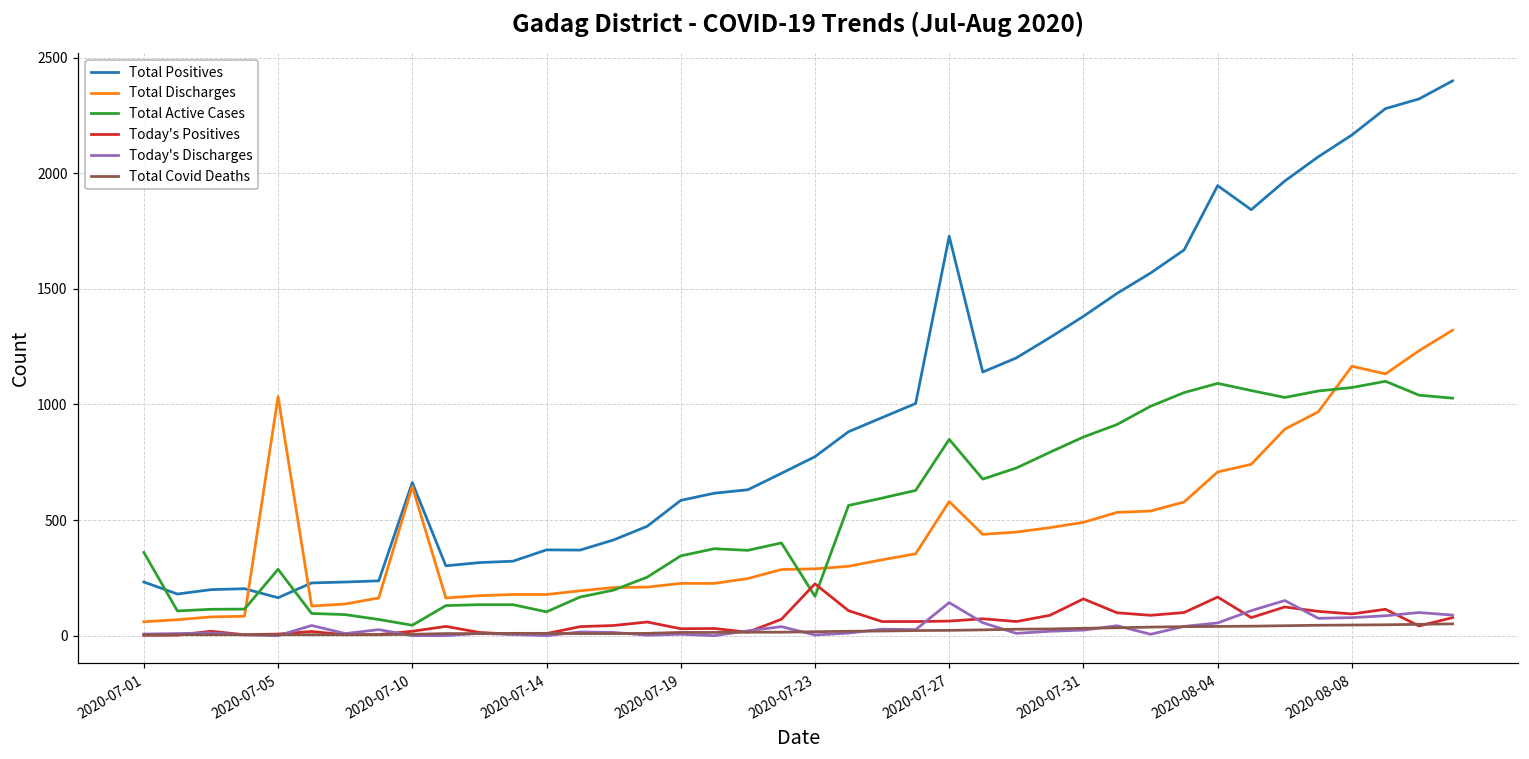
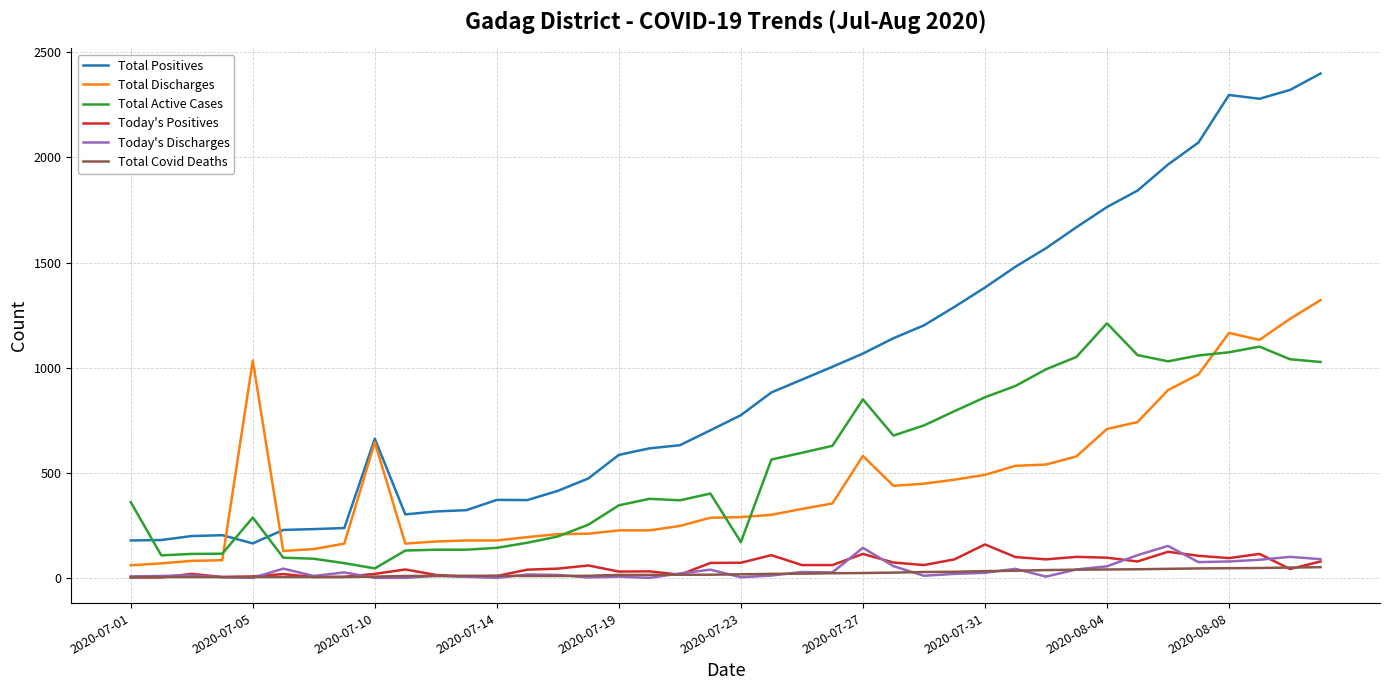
  {
    "Total Positives": {
-     "2020-07-01": 230,
+     "2020-07-01": 180,
      "2020-07-05": 160,
      "2020-07-10": 660,
      "2020-07-14": 370,
      "2020-07-19": 590,
      "2020-07-23": 770,
-     "2020-07-27": 1730,
+     "2020-07-27": 1070,
      "2020-07-31": 1380,
-     "2020-08-04": 1950,
-     "2020-08-08": 2170
+     "2020-08-04": 1760,
+     "2020-08-08": 2300
    },
    "Total Discharges": {
      "2020-07-01": 60,
      "2020-07-05": 1030,
      "2020-07-10": 650,
      "2020-07-14": 180,
      "2020-07-19": 230,
      "2020-07-23": 290,
      "2020-07-27": 580,
      "2020-07-31": 490,
      "2020-08-04": 710,
      "2020-08-08": 1170
    },
    "Total Active Cases": {
      "2020-07-01": 360,
      "2020-07-05": 290,
      "2020-07-10": 50,
-     "2020-07-14": 100,
+     "2020-07-14": 140,
      "2020-07-19": 350,
      "2020-07-23": 170,
      "2020-07-27": 850,
      "2020-07-31": 860,
-     "2020-08-04": 1090,
+     "2020-08-04": 1210,
      "2020-08-08": 1070
    },
    "Today's Positives": {
      "2020-07-10": 20,
      "2020-07-19": 30,
-     "2020-07-23": 220,
-     "2020-07-27": 60,
+     "2020-07-23": 70,
+     "2020-07-27": 110,
      "2020-07-31": 160,
-     "2020-08-04": 170,
+     "2020-08-04": 100,
      "2020-08-08": 90
    },
    "Today's Discharges": {
      "2020-07-23": 0,
      "2020-07-27": 140,
      "2020-08-04": 60,
      "2020-08-08": 80
    },
    "Total Covid Deaths": {
      "2020-07-23": 20,
      "2020-07-27": 20,
      "2020-08-04": 40,
      "2020-08-08": 50
    }
  }
